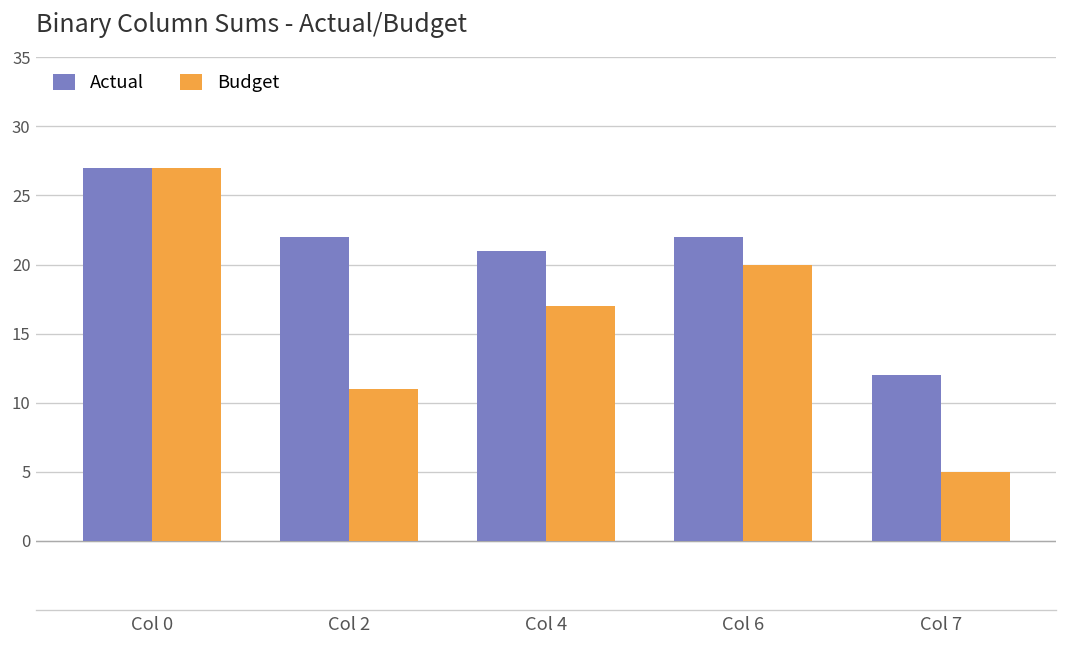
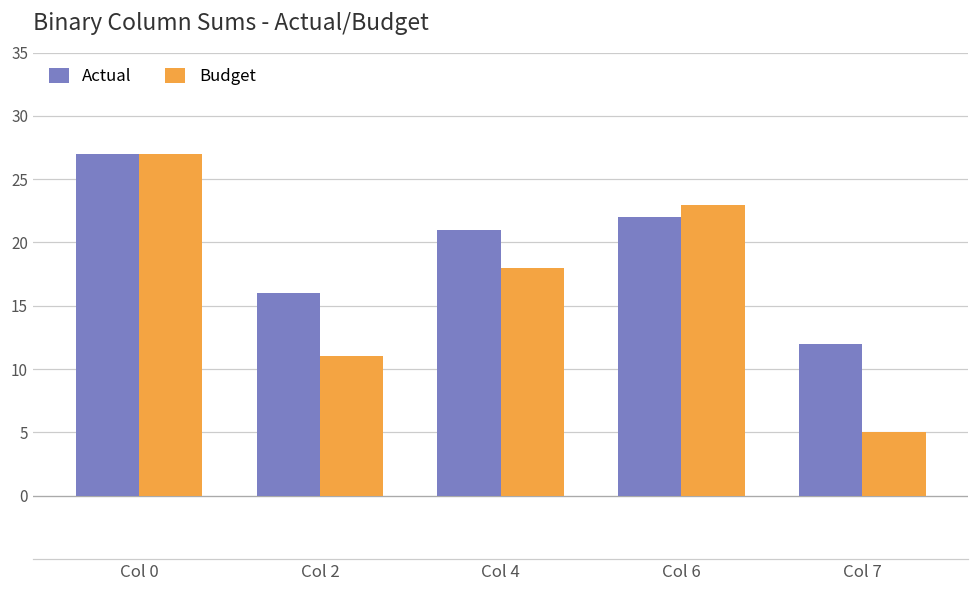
  {
    "Actual": {
      "Col 0": 27,
-     "Col 2": 22,
+     "Col 2": 16,
      "Col 4": 21,
      "Col 6": 22,
      "Col 7": 12
    },
    "Budget": {
      "Col 0": 27,
      "Col 2": 11,
-     "Col 4": 17,
-     "Col 6": 20,
+     "Col 4": 18,
+     "Col 6": 23,
      "Col 7": 5
    }
  }
